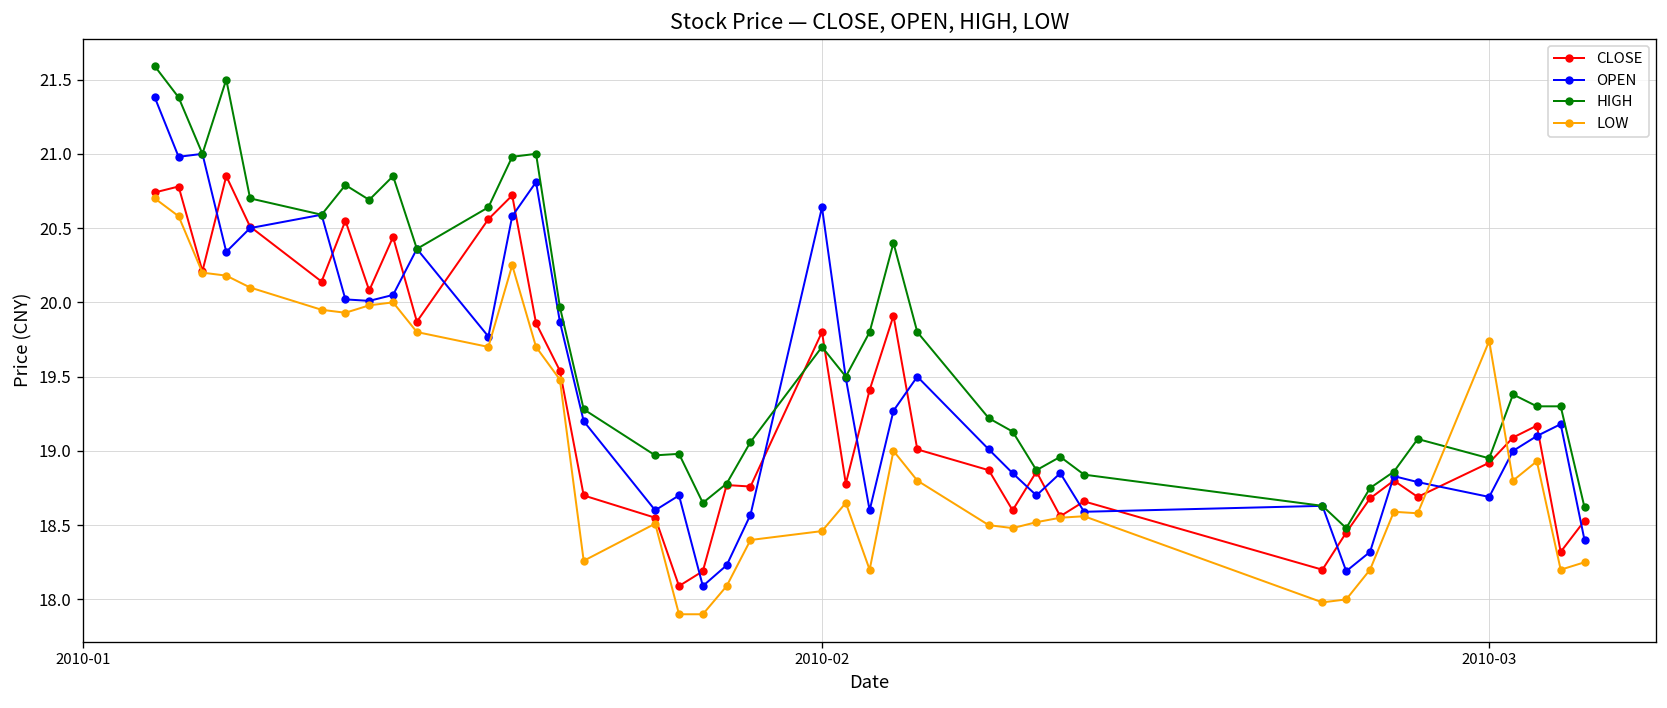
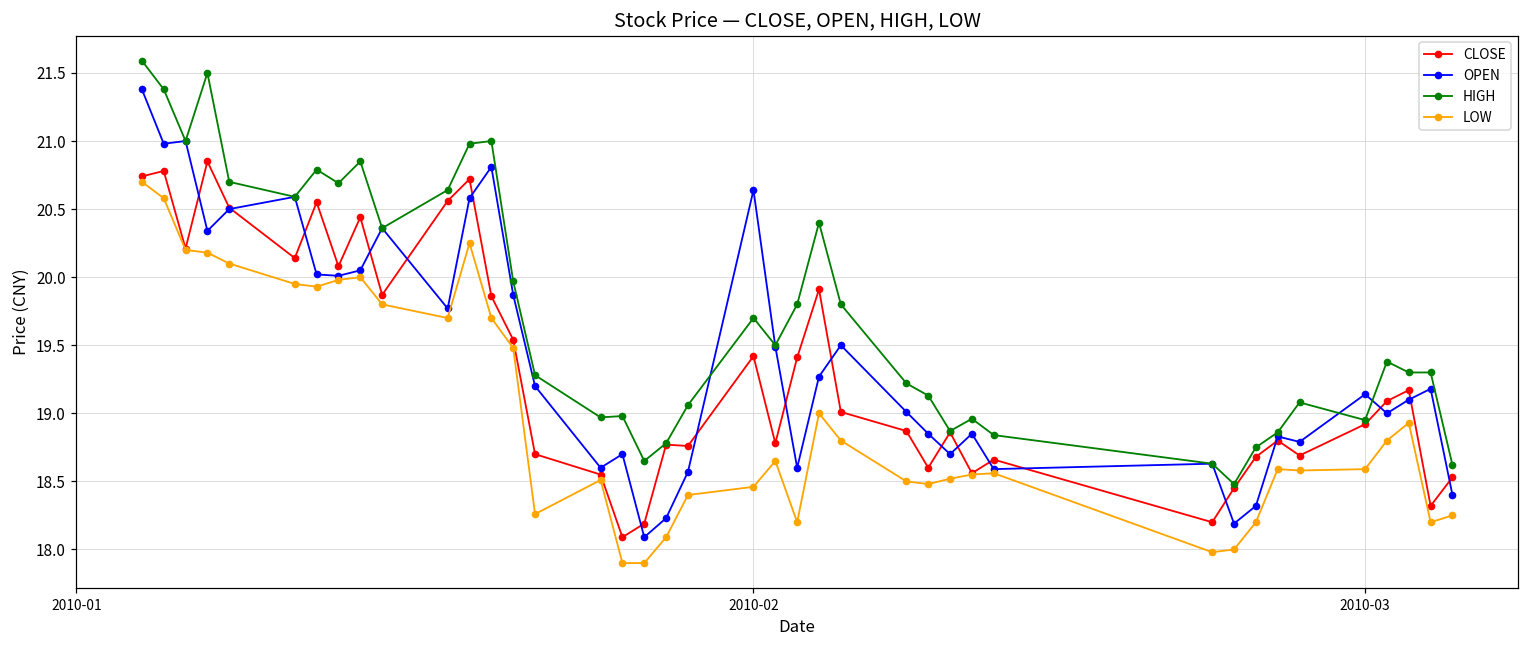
  {
    "CLOSE": {
-     "2010-02": 19.80,
+     "2010-02": 19.42,
      "2010-03": 18.92
    },
    "OPEN": {
      "2010-02": 20.64,
-     "2010-03": 18.69
+     "2010-03": 19.14
    },
    "HIGH": {
      "2010-02": 19.70,
      "2010-03": 18.95
    },
    "LOW": {
      "2010-02": 18.46,
-     "2010-03": 19.74
+     "2010-03": 18.59
    }
  }
